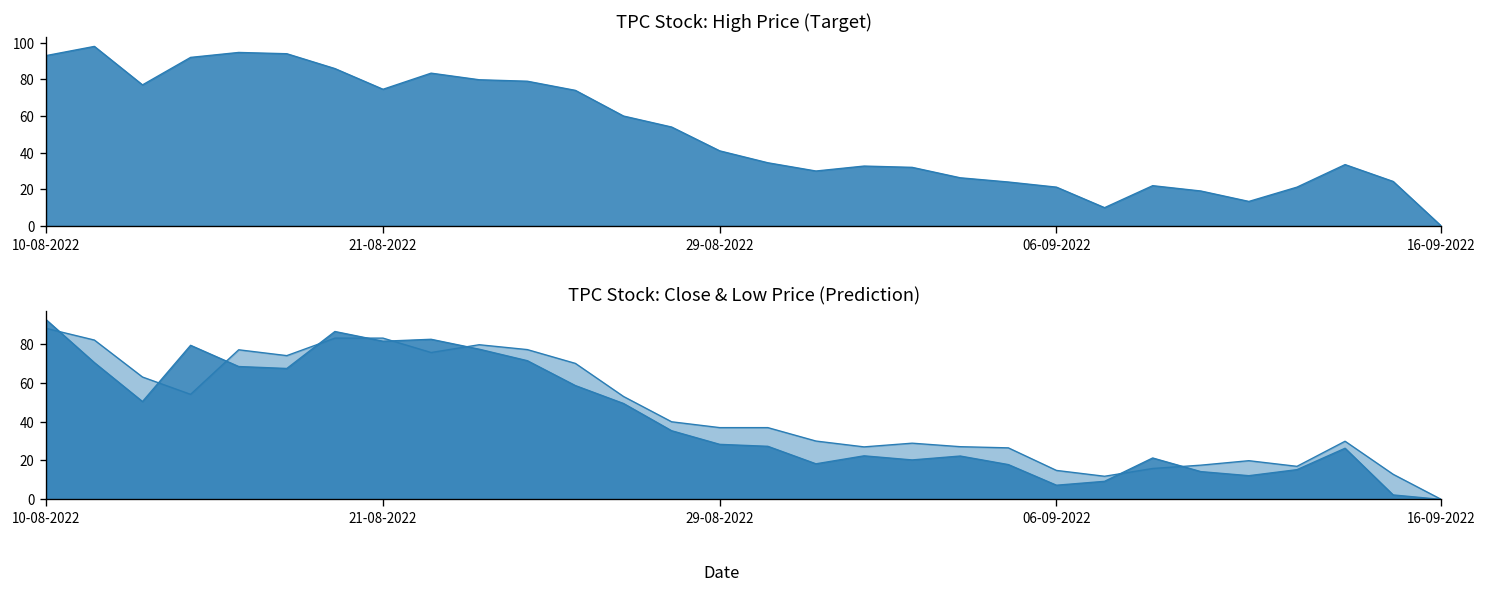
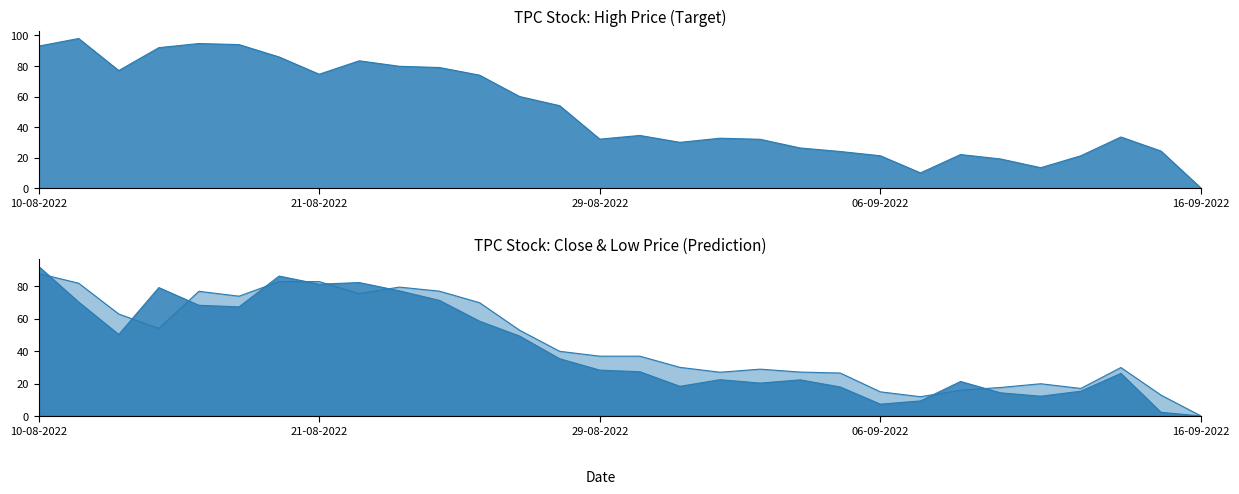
  {
    "TPC Stock: High Price (Target)": {
      "10-08-2022": 93,
      "21-08-2022": 75,
-     "29-08-2022": 41,
+     "29-08-2022": 32,
      "06-09-2022": 21,
      "16-09-2022": 0
    }
  }
